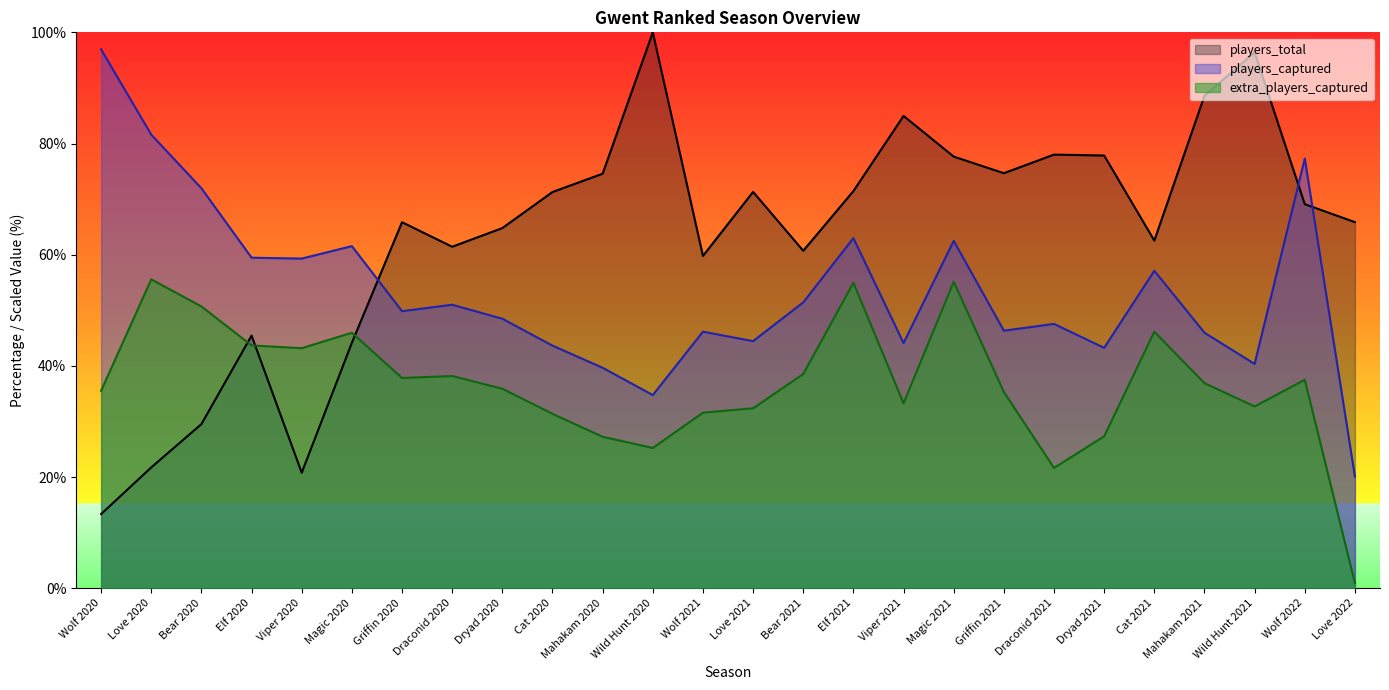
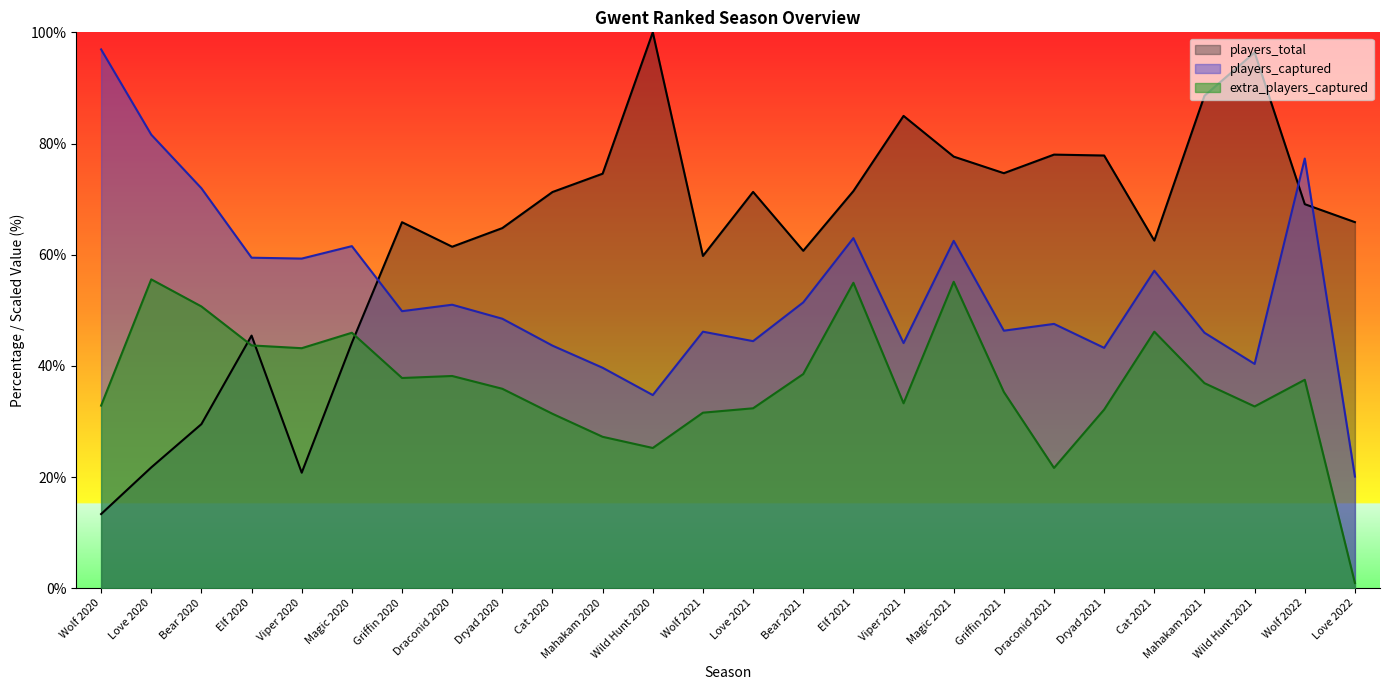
  {
    "players_total": {
      "Wolf 2020": "13%",
      "Love 2020": "22%",
      "Bear 2020": "30%",
      "Elf 2020": "45%",
      "Viper 2020": "21%",
      "Magic 2020": "44%",
      "Griffin 2020": "66%",
      "Draconid 2020": "61%",
      "Dryad 2020": "65%",
      "Cat 2020": "71%",
      "Mahakam 2020": "75%",
      "Wild Hunt 2020": "100%",
      "Wolf 2021": "60%",
      "Love 2021": "71%",
      "Bear 2021": "61%",
      "Elf 2021": "71%",
      "Viper 2021": "85%",
      "Magic 2021": "78%",
      "Griffin 2021": "75%",
      "Draconid 2021": "78%",
      "Dryad 2021": "78%",
      "Cat 2021": "63%",
      "Wolf 2022": "69%",
      "Love 2022": "66%"
    },
    "players_captured": {
      "Wolf 2020": "97%",
      "Love 2020": "82%",
      "Bear 2020": "72%",
      "Elf 2020": "59%",
      "Viper 2020": "59%",
      "Magic 2020": "62%",
      "Griffin 2020": "50%",
      "Draconid 2020": "51%",
      "Dryad 2020": "48%",
      "Cat 2020": "44%",
      "Mahakam 2020": "40%",
      "Wild Hunt 2020": "35%",
      "Wolf 2021": "46%",
      "Love 2021": "44%",
      "Bear 2021": "51%",
      "Elf 2021": "63%",
      "Viper 2021": "44%",
      "Magic 2021": "62%",
      "Griffin 2021": "46%",
      "Draconid 2021": "48%",
      "Dryad 2021": "43%",
      "Cat 2021": "57%",
      "Mahakam 2021": "46%",
      "Wild Hunt 2021": "40%",
      "Wolf 2022": "77%",
      "Love 2022": "20%"
    },
    "extra_players_captured": {
-     "Wolf 2020": "36%",
+     "Wolf 2020": "33%",
      "Love 2020": "56%",
      "Bear 2020": "51%",
      "Elf 2020": "44%",
      "Viper 2020": "43%",
      "Magic 2020": "46%",
      "Griffin 2020": "38%",
      "Draconid 2020": "38%",
      "Dryad 2020": "36%",
      "Cat 2020": "31%",
      "Mahakam 2020": "27%",
      "Wild Hunt 2020": "25%",
      "Wolf 2021": "32%",
      "Love 2021": "32%",
      "Bear 2021": "39%",
      "Elf 2021": "55%",
      "Viper 2021": "33%",
      "Magic 2021": "55%",
      "Griffin 2021": "35%",
      "Draconid 2021": "22%",
-     "Dryad 2021": "27%",
+     "Dryad 2021": "32%",
      "Cat 2021": "46%",
      "Mahakam 2021": "37%",
      "Wild Hunt 2021": "33%",
      "Wolf 2022": "38%",
      "Love 2022": "1%"
    }
  }
